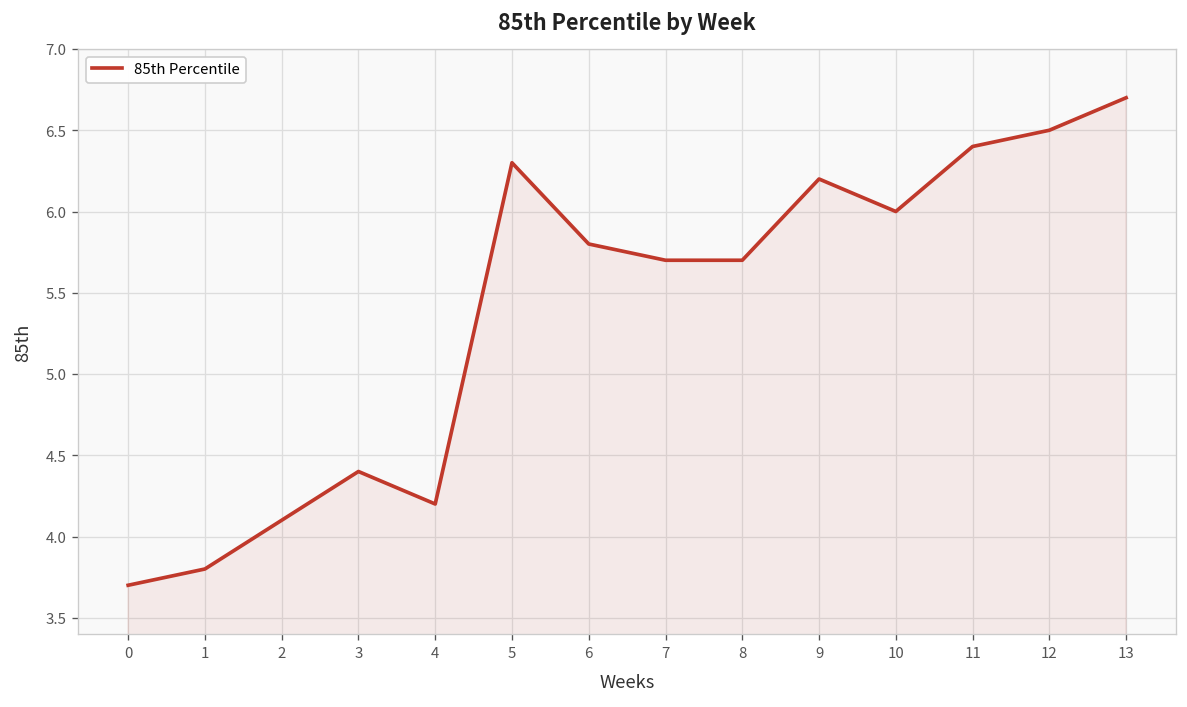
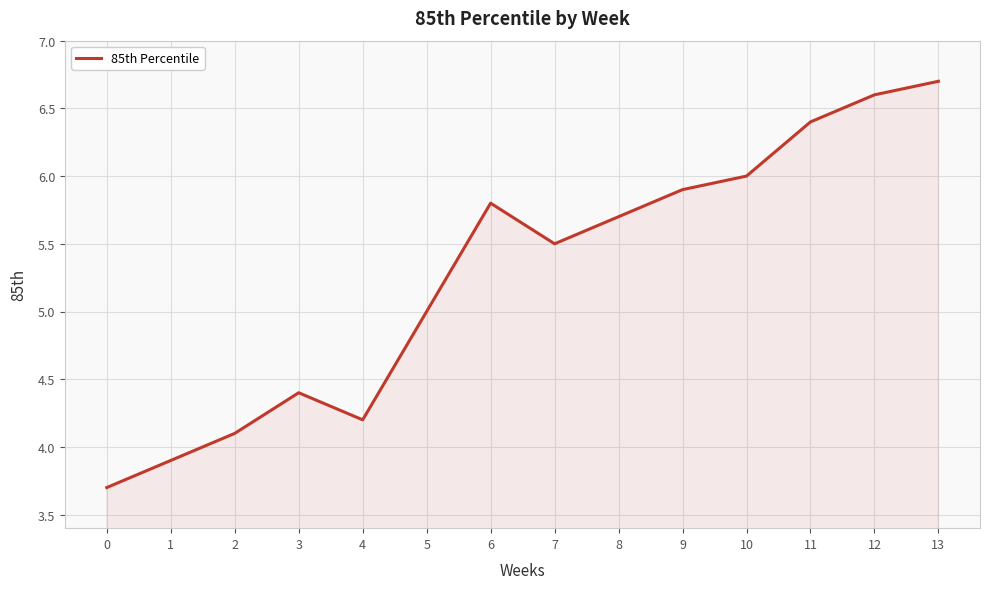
  {
    "0": 3.7,
-   "1": 3.8,
+   "1": 3.9,
    "2": 4.1,
    "3": 4.4,
    "4": 4.2,
-   "5": 6.3,
+   "5": 5.0,
    "6": 5.8,
-   "7": 5.7,
+   "7": 5.5,
    "8": 5.7,
-   "9": 6.2,
+   "9": 5.9,
    "10": 6.0,
    "11": 6.4,
-   "12": 6.5,
+   "12": 6.6,
    "13": 6.7
  }
